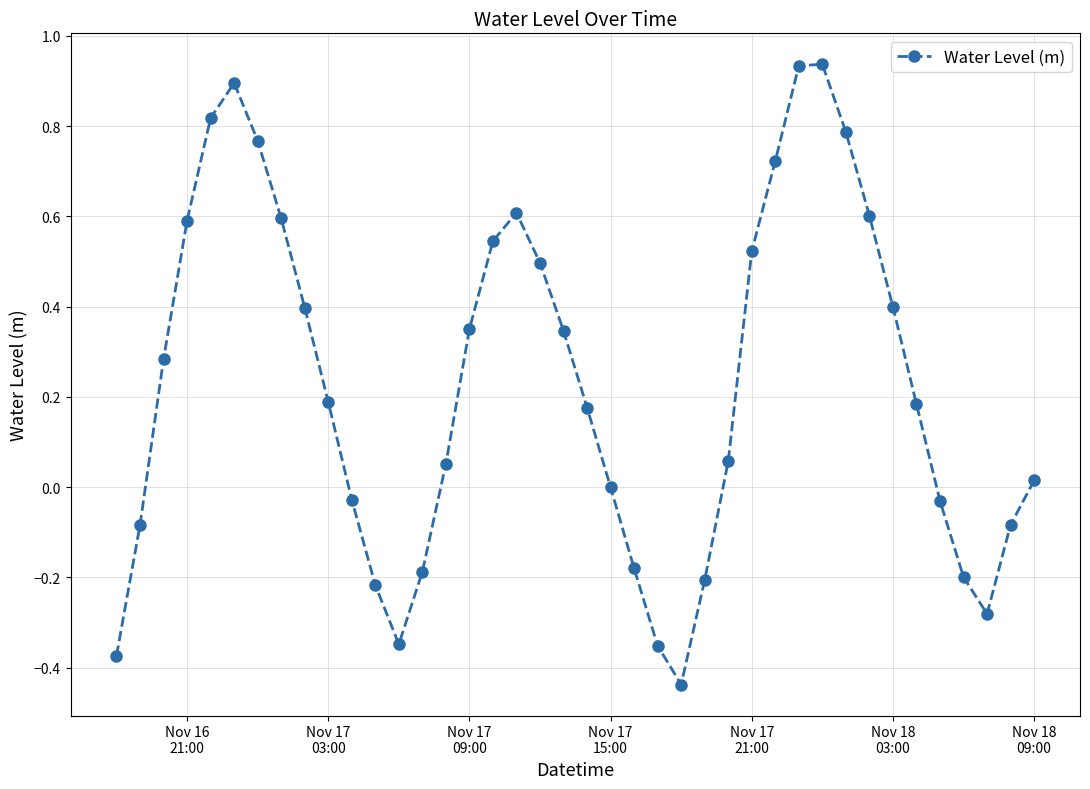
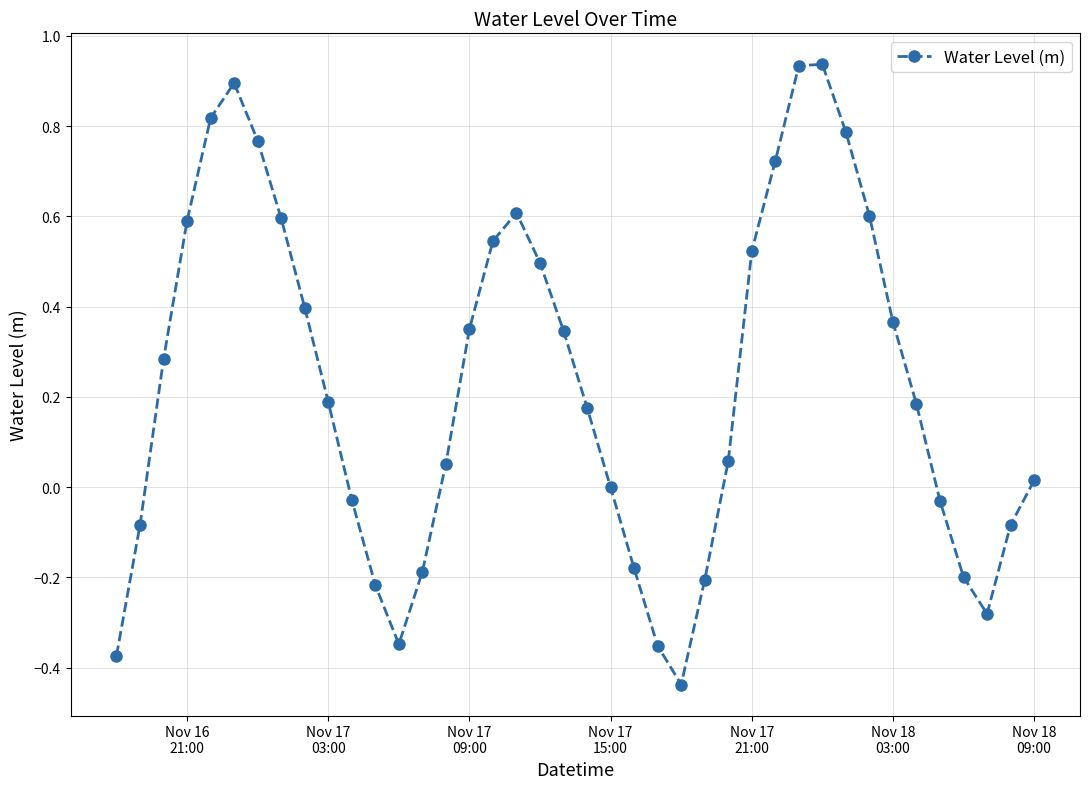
  {
    "Nov 16 21:00": 0.59,
    "Nov 17 03:00": 0.19,
    "Nov 17 09:00": 0.35,
    "Nov 17 15:00": 0.00,
    "Nov 17 21:00": 0.52,
-   "Nov 18 03:00": 0.40,
+   "Nov 18 03:00": 0.37,
    "Nov 18 09:00": 0.01
  }
